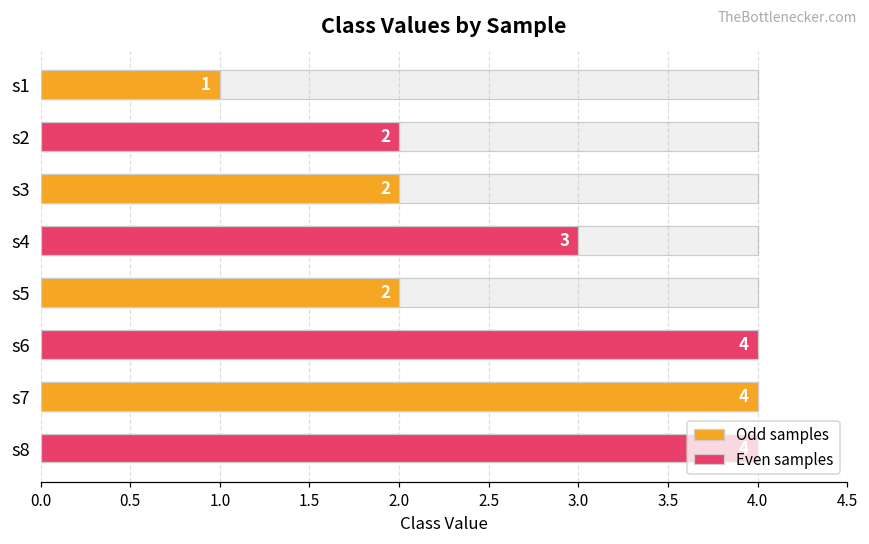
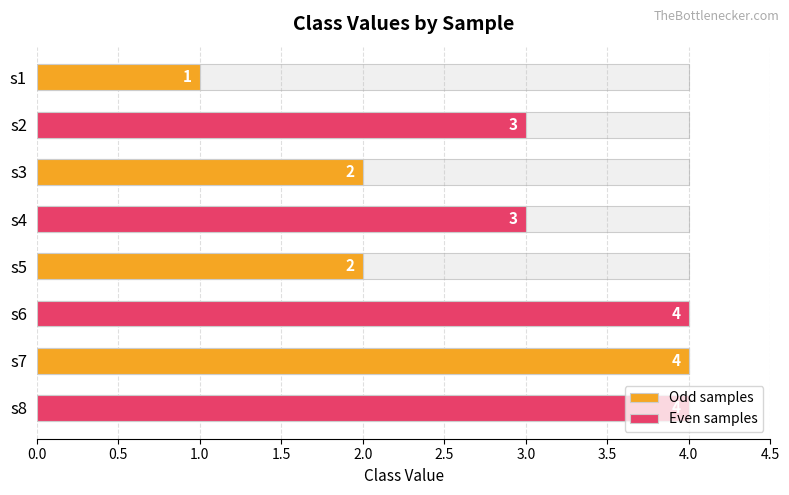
  {
    "Odd samples": {
      "s7": 4
    },
    "Even samples": {
-     "s2": 2,
+     "s2": 3,
      "s6": 4
    }
  }
